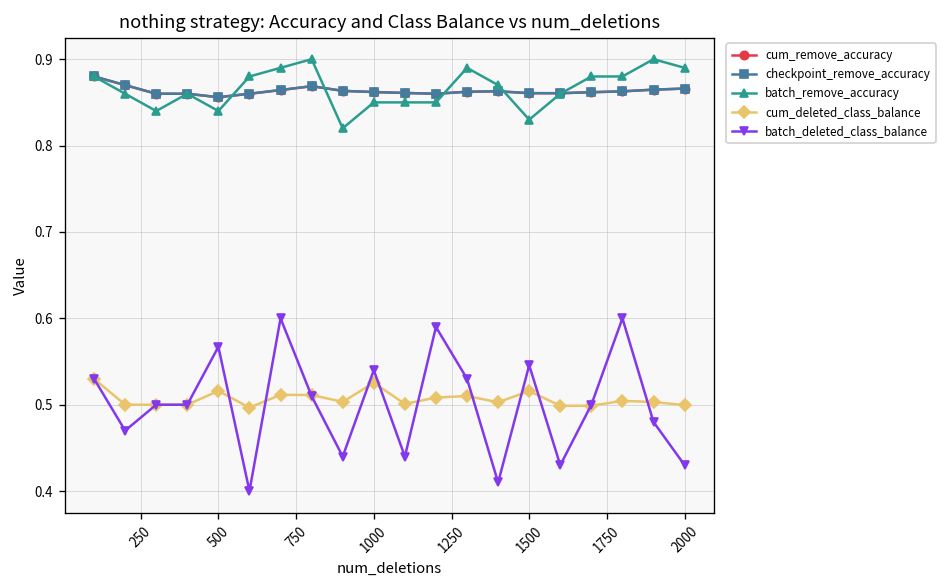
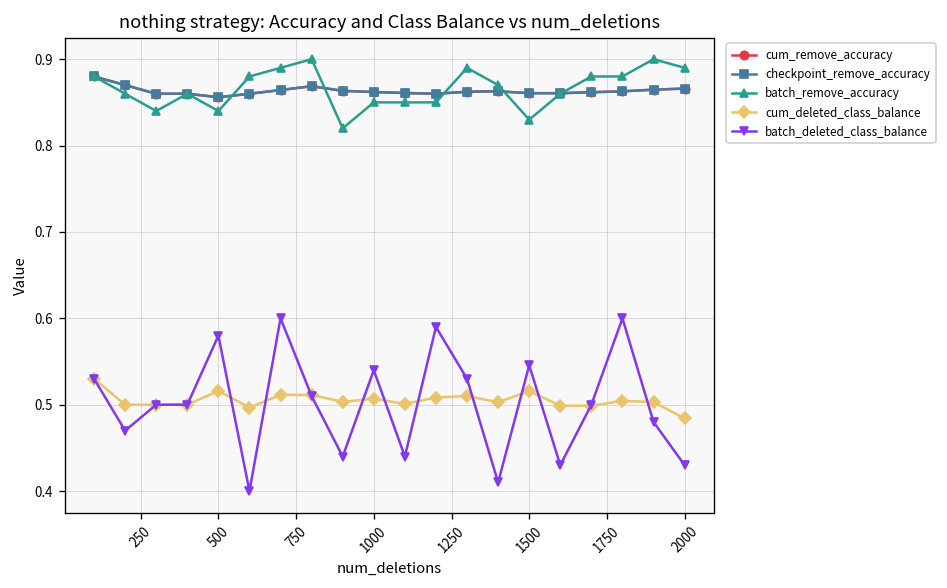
  {
    "cum_deleted_class_balance": {
      "500": 0.52,
-     "1000": 0.53,
+     "1000": 0.51,
      "1500": 0.52,
-     "2000": 0.50
+     "2000": 0.48
    },
    "batch_deleted_class_balance": {
-     "500": 0.57,
+     "500": 0.58,
      "1000": 0.54,
      "1500": 0.55,
      "2000": 0.43
    }
  }
